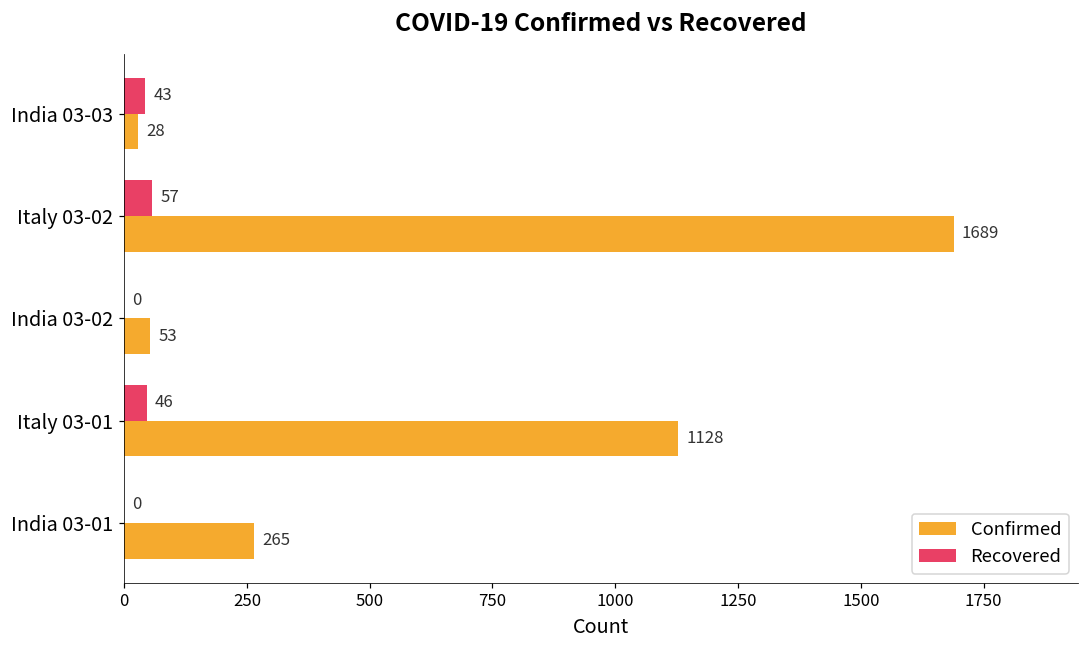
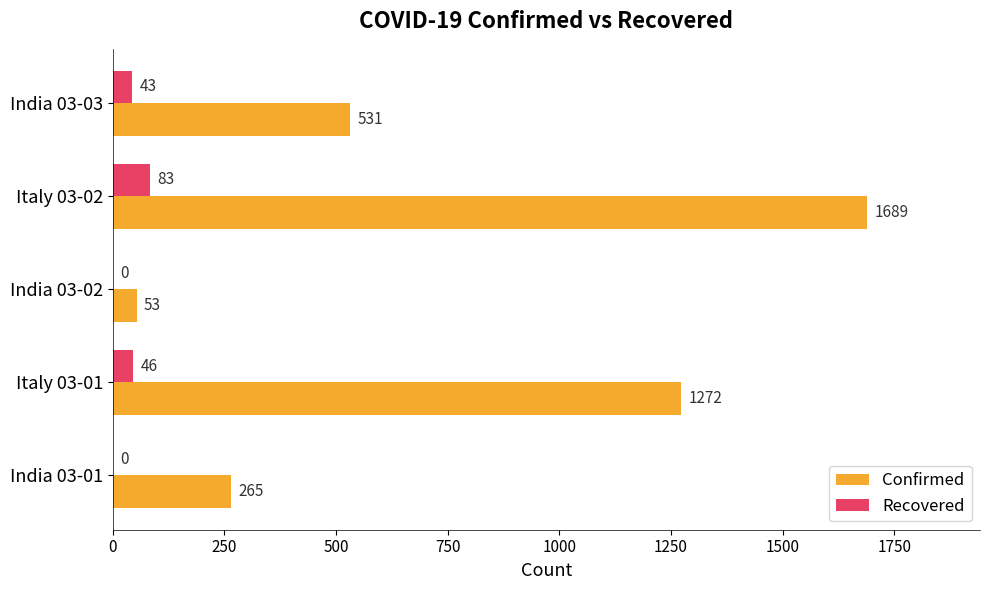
  {
    "Confirmed": {
-     "India 03-03": 28,
+     "India 03-03": 531,
      "Italy 03-02": 1689,
      "India 03-02": 53,
-     "Italy 03-01": 1128,
+     "Italy 03-01": 1272,
      "India 03-01": 265
    },
    "Recovered": {
      "India 03-03": 43,
-     "Italy 03-02": 57,
+     "Italy 03-02": 83,
      "India 03-02": 0,
      "Italy 03-01": 46,
      "India 03-01": 0
    }
  }
